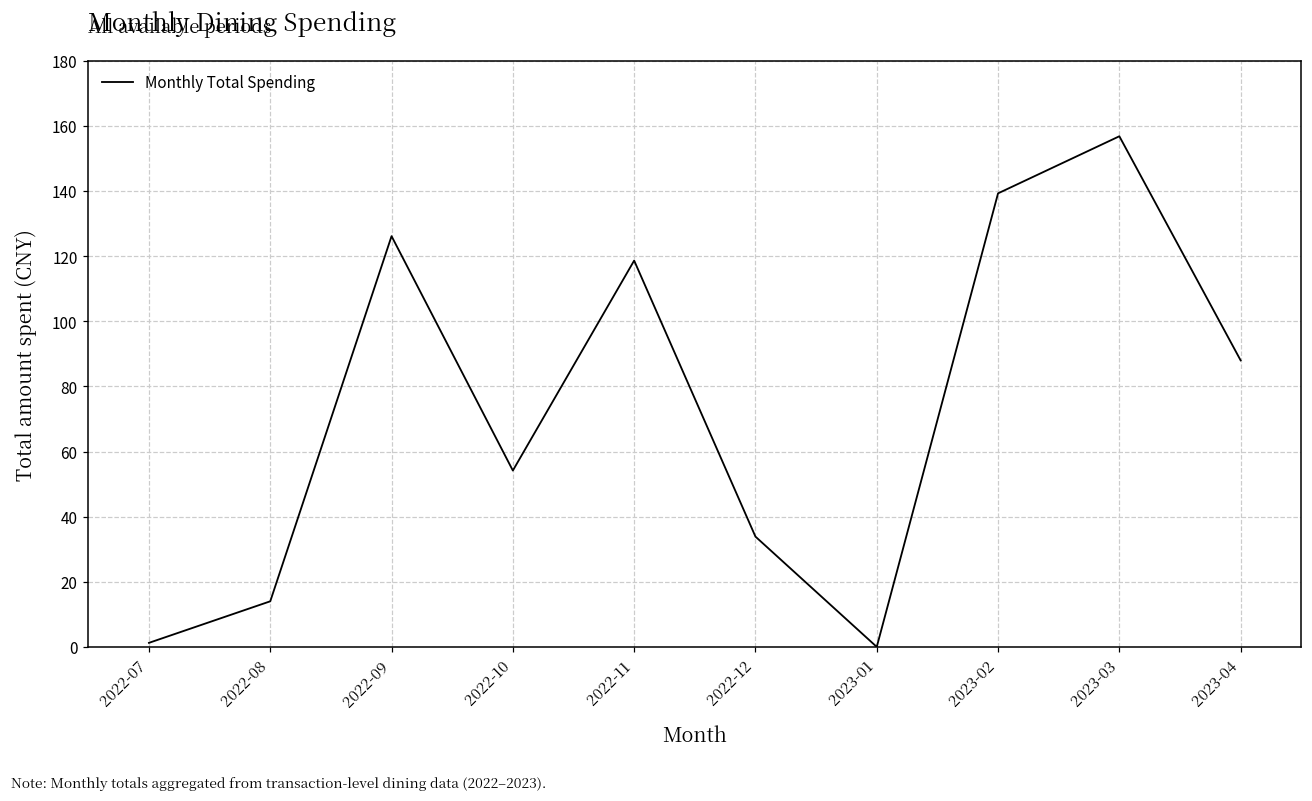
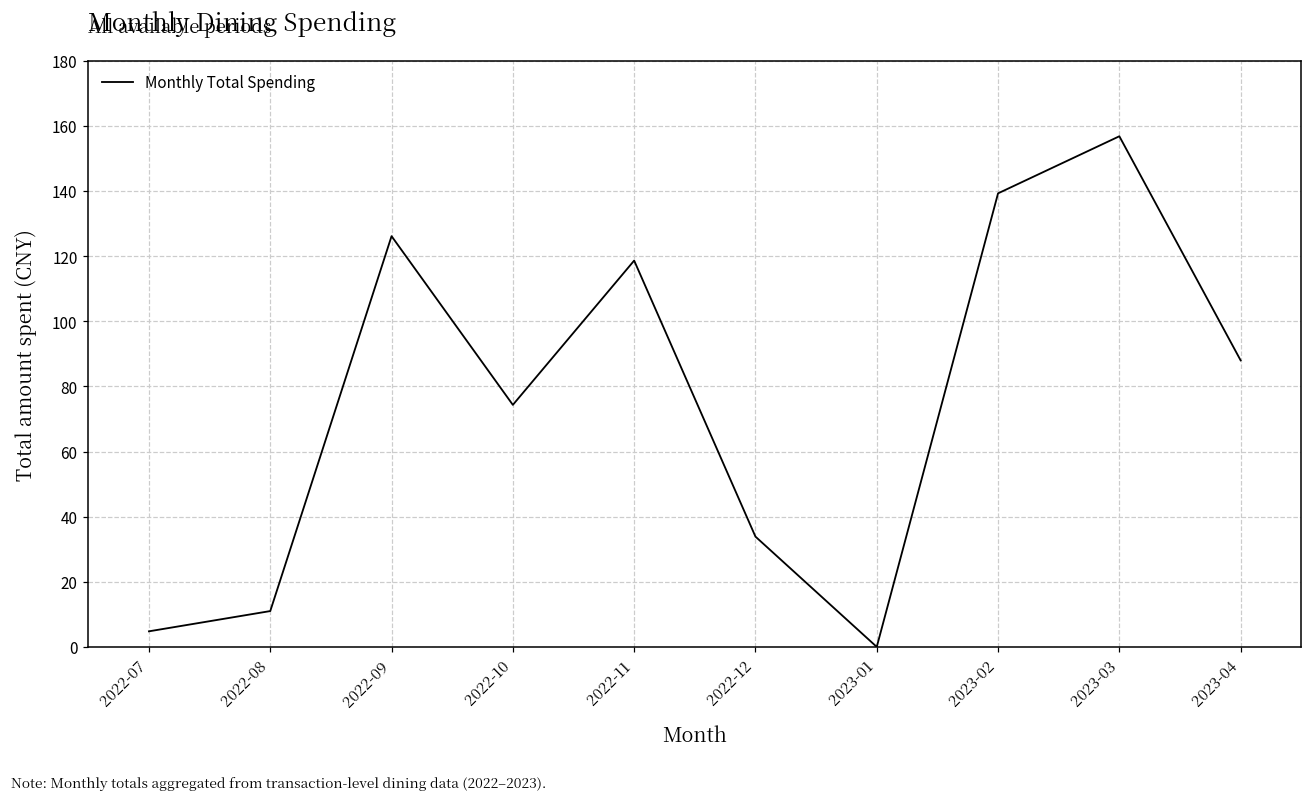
  {
-   "2022-07": 1,
-   "2022-08": 14,
+   "2022-07": 5,
+   "2022-08": 11,
    "2022-09": 126,
-   "2022-10": 54,
+   "2022-10": 74,
    "2022-11": 119,
    "2022-12": 34,
    "2023-01": 0,
    "2023-02": 139,
    "2023-03": 157,
    "2023-04": 88
  }
